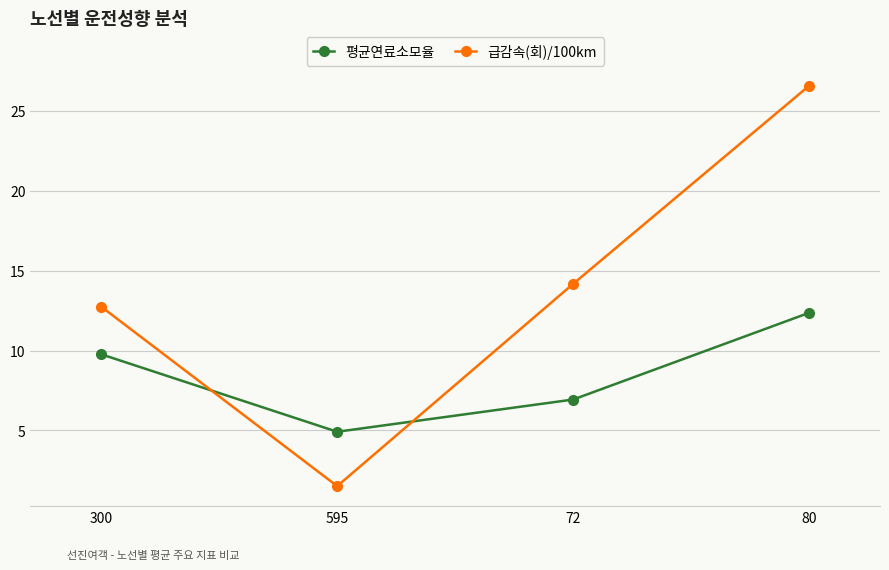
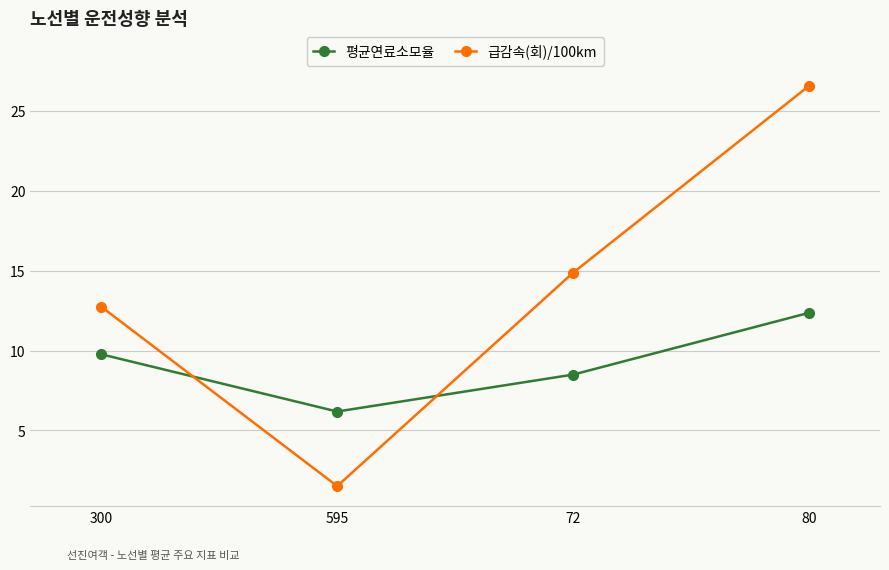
  {
    "평균연료소모율": {
      "300": 9.8,
-     "595": 4.9,
-     "72": 6.9,
+     "595": 6.2,
+     "72": 8.5,
      "80": 12.4
    },
    "급감속(회)/100km": {
      "300": 12.8,
      "595": 1.5,
-     "72": 14.2,
+     "72": 14.9,
      "80": 26.6
    }
  }
